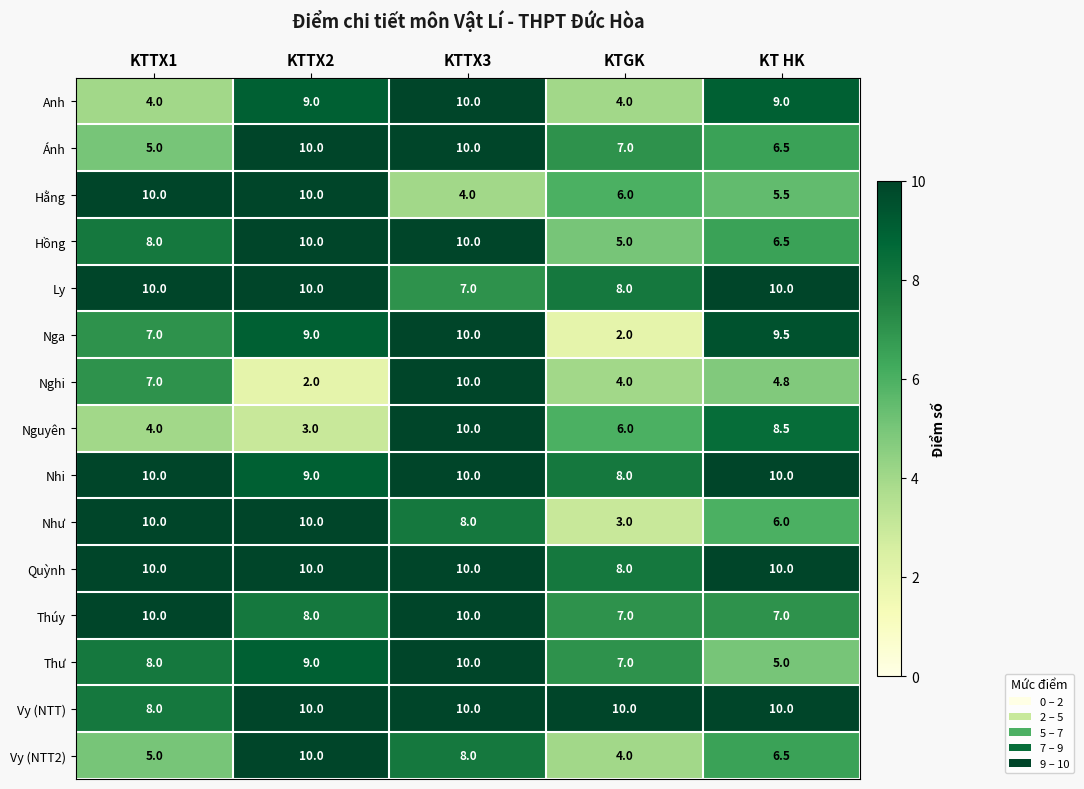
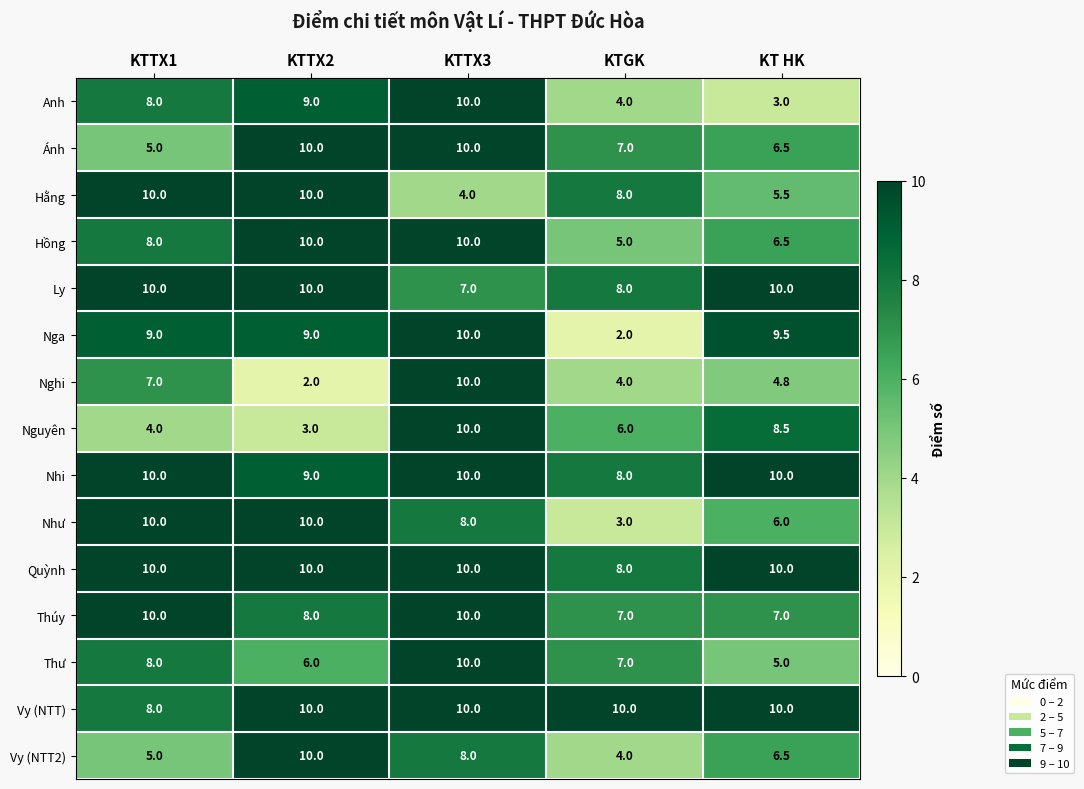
  {
    "Anh": {
-     "KTTX1": 4.0,
+     "KTTX1": 8.0,
      "KTTX2": 9.0,
      "KTTX3": 10.0,
      "KTGK": 4.0,
-     "KT HK": 9.0
+     "KT HK": 3.0
    },
    "Ánh": {
      "KTTX1": 5.0,
      "KTTX2": 10.0,
      "KTTX3": 10.0,
      "KTGK": 7.0,
      "KT HK": 6.5
    },
    "Hằng": {
      "KTTX1": 10.0,
      "KTTX2": 10.0,
      "KTTX3": 4.0,
-     "KTGK": 6.0,
+     "KTGK": 8.0,
      "KT HK": 5.5
    },
    "Hồng": {
      "KTTX1": 8.0,
      "KTTX2": 10.0,
      "KTTX3": 10.0,
      "KTGK": 5.0,
      "KT HK": 6.5
    },
    "Ly": {
      "KTTX1": 10.0,
      "KTTX2": 10.0,
      "KTTX3": 7.0,
      "KTGK": 8.0,
      "KT HK": 10.0
    },
    "Nga": {
-     "KTTX1": 7.0,
+     "KTTX1": 9.0,
      "KTTX2": 9.0,
      "KTTX3": 10.0,
      "KTGK": 2.0,
      "KT HK": 9.5
    },
    "Nghi": {
      "KTTX1": 7.0,
      "KTTX2": 2.0,
      "KTTX3": 10.0,
      "KTGK": 4.0,
      "KT HK": 4.8
    },
    "Nguyên": {
      "KTTX1": 4.0,
      "KTTX2": 3.0,
      "KTTX3": 10.0,
      "KTGK": 6.0,
      "KT HK": 8.5
    },
    "Nhi": {
      "KTTX1": 10.0,
      "KTTX2": 9.0,
      "KTTX3": 10.0,
      "KTGK": 8.0,
      "KT HK": 10.0
    },
    "Như": {
      "KTTX1": 10.0,
      "KTTX2": 10.0,
      "KTTX3": 8.0,
      "KTGK": 3.0,
      "KT HK": 6.0
    },
    "Quỳnh": {
      "KTTX1": 10.0,
      "KTTX2": 10.0,
      "KTTX3": 10.0,
      "KTGK": 8.0,
      "KT HK": 10.0
    },
    "Thúy": {
      "KTTX1": 10.0,
      "KTTX2": 8.0,
      "KTTX3": 10.0,
      "KTGK": 7.0,
      "KT HK": 7.0
    },
    "Thư": {
      "KTTX1": 8.0,
-     "KTTX2": 9.0,
+     "KTTX2": 6.0,
      "KTTX3": 10.0,
      "KTGK": 7.0,
      "KT HK": 5.0
    },
    "Vy (NTT)": {
      "KTTX1": 8.0,
      "KTTX2": 10.0,
      "KTTX3": 10.0,
      "KTGK": 10.0,
      "KT HK": 10.0
    },
    "Vy (NTT2)": {
      "KTTX1": 5.0,
      "KTTX2": 10.0,
      "KTTX3": 8.0,
      "KTGK": 4.0,
      "KT HK": 6.5
    }
  }
